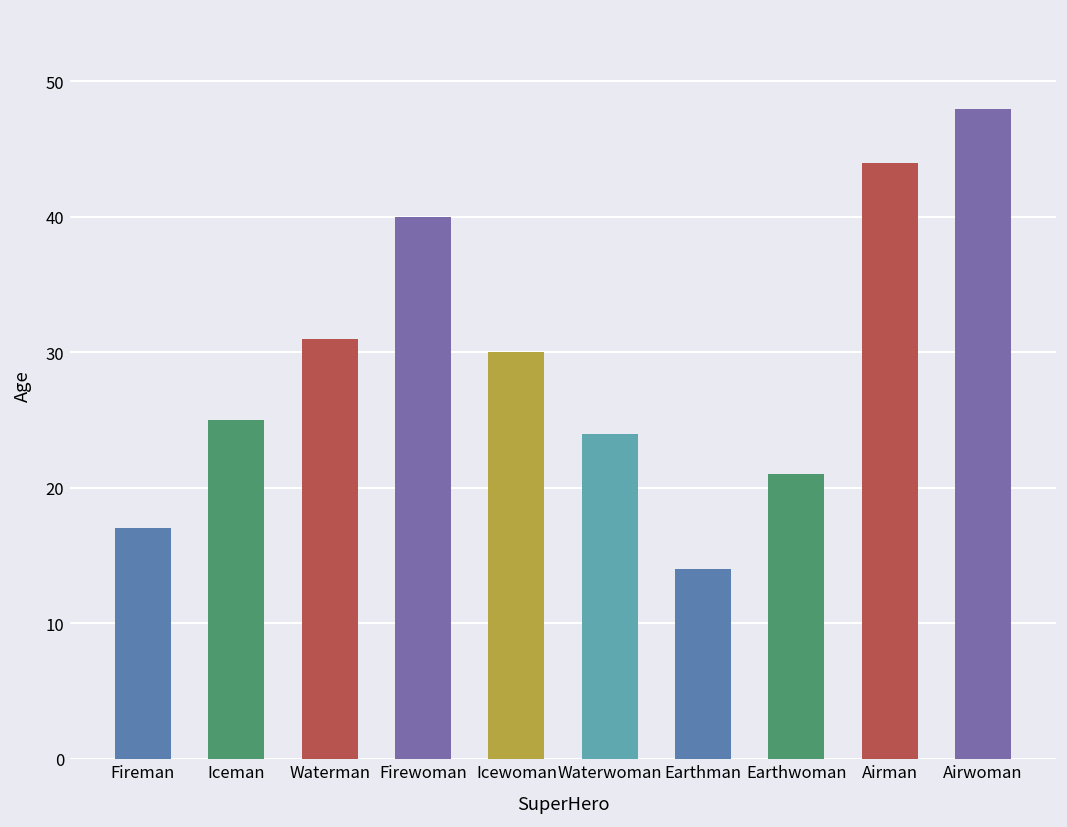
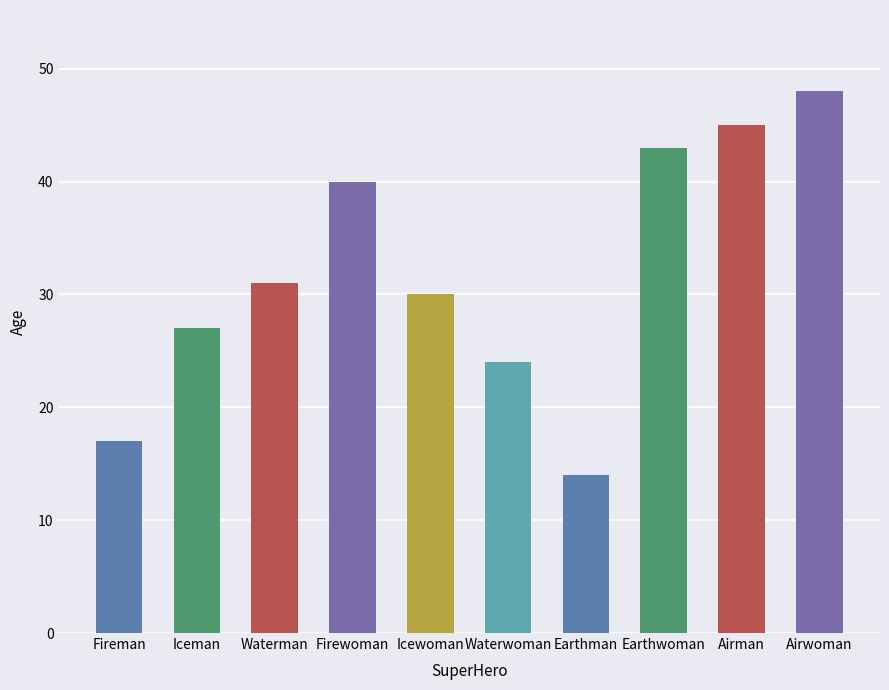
  {
    "Fireman": 17,
-   "Iceman": 25,
+   "Iceman": 27,
    "Waterman": 31,
    "Firewoman": 40,
    "Icewoman": 30,
    "Waterwoman": 24,
    "Earthman": 14,
-   "Earthwoman": 21,
-   "Airman": 44,
+   "Earthwoman": 43,
+   "Airman": 45,
    "Airwoman": 48
  }
